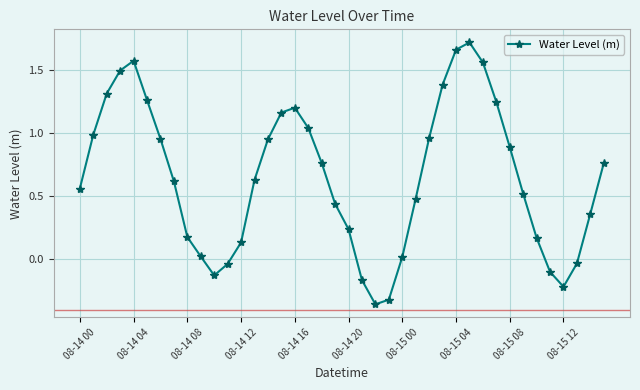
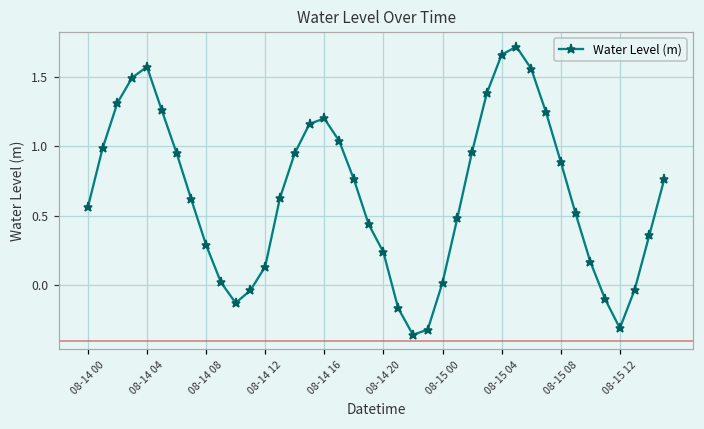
  {
    "08-14 00": 0.56,
    "08-14 04": 1.57,
-   "08-14 08": 0.18,
+   "08-14 08": 0.29,
    "08-14 12": 0.13,
    "08-14 16": 1.20,
    "08-14 20": 0.24,
    "08-15 00": 0.02,
    "08-15 04": 1.66,
    "08-15 08": 0.89,
-   "08-15 12": -0.22
+   "08-15 12": -0.31
  }
